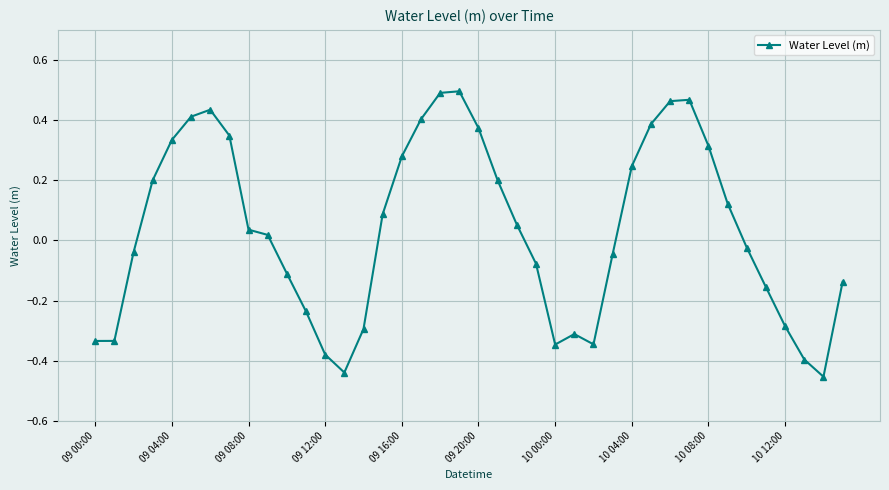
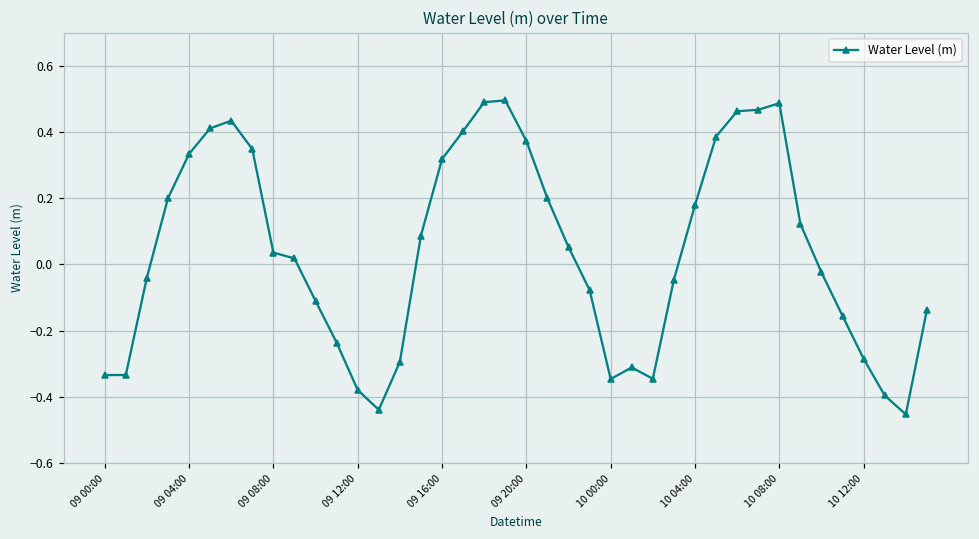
  {
    "09 00:00": -0.33,
    "09 04:00": 0.33,
    "09 08:00": 0.04,
    "09 12:00": -0.38,
-   "09 16:00": 0.28,
+   "09 16:00": 0.32,
    "09 20:00": 0.37,
    "10 00:00": -0.35,
-   "10 04:00": 0.25,
-   "10 08:00": 0.31,
+   "10 04:00": 0.18,
+   "10 08:00": 0.49,
    "10 12:00": -0.29
  }
